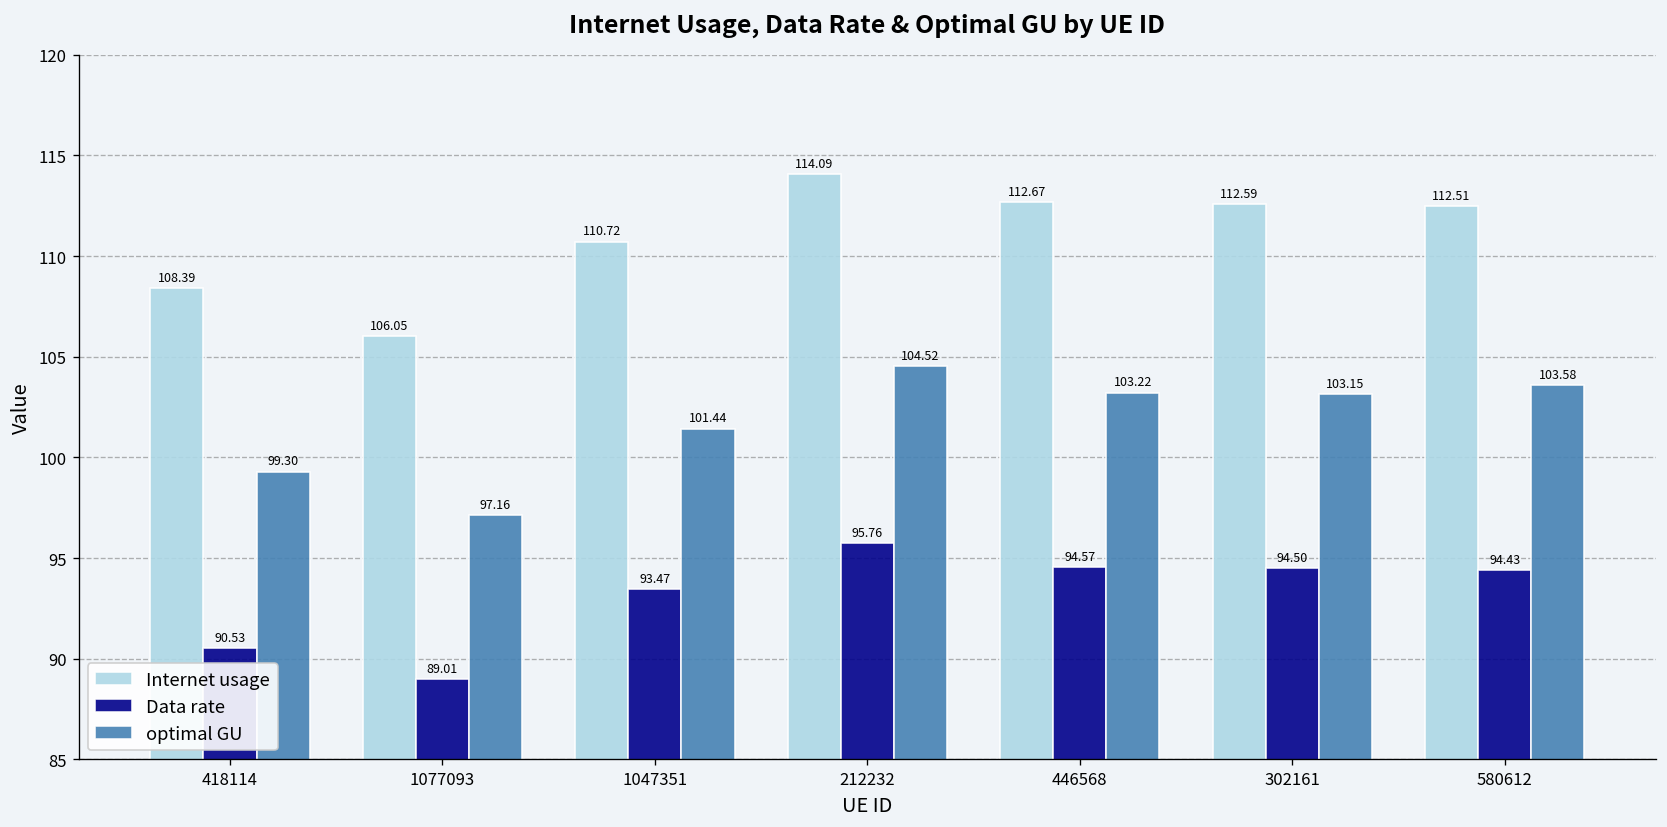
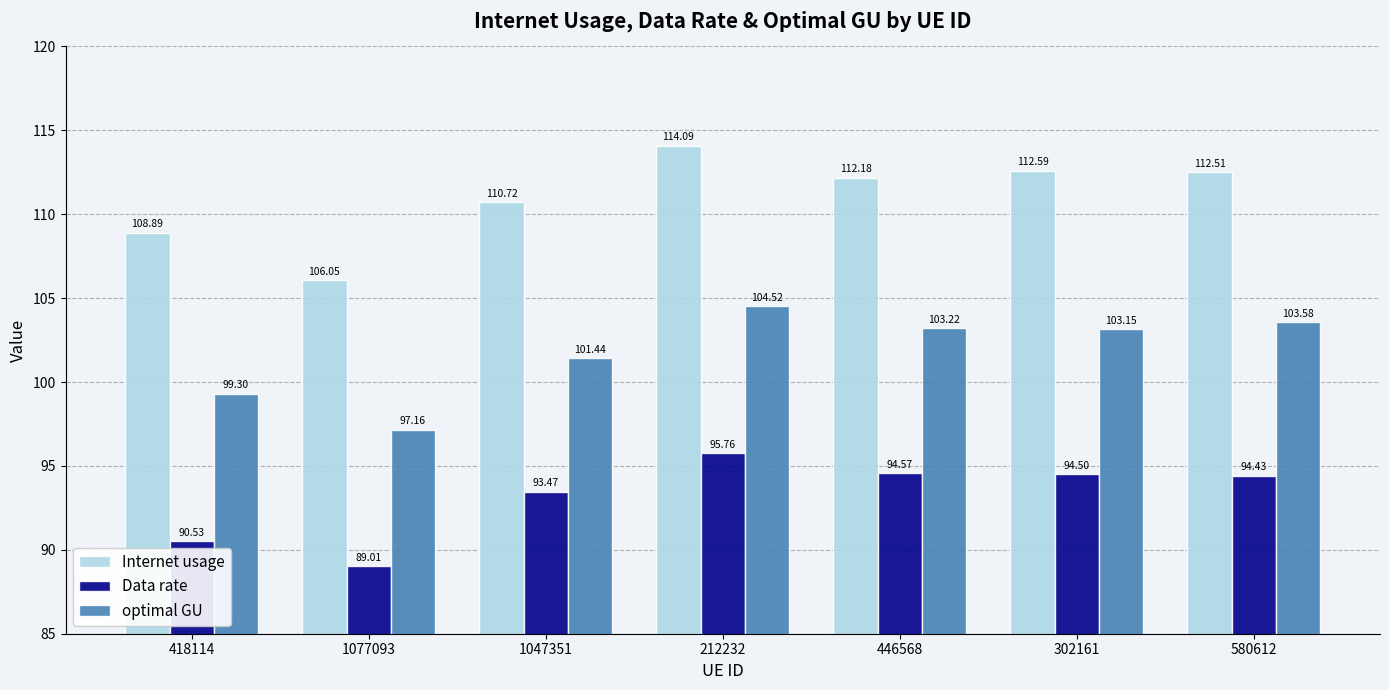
  {
    "Internet usage": {
-     "418114": 108.39,
+     "418114": 108.89,
      "1077093": 106.05,
      "1047351": 110.72,
      "212232": 114.09,
-     "446568": 112.67,
+     "446568": 112.18,
      "302161": 112.59,
      "580612": 112.51
    },
    "Data rate": {
      "418114": 90.53,
      "1077093": 89.01,
      "1047351": 93.47,
      "212232": 95.76,
      "446568": 94.57,
      "302161": 94.50,
      "580612": 94.43
    },
    "optimal GU": {
      "418114": 99.30,
      "1077093": 97.16,
      "1047351": 101.44,
      "212232": 104.52,
      "446568": 103.22,
      "302161": 103.15,
      "580612": 103.58
    }
  }
